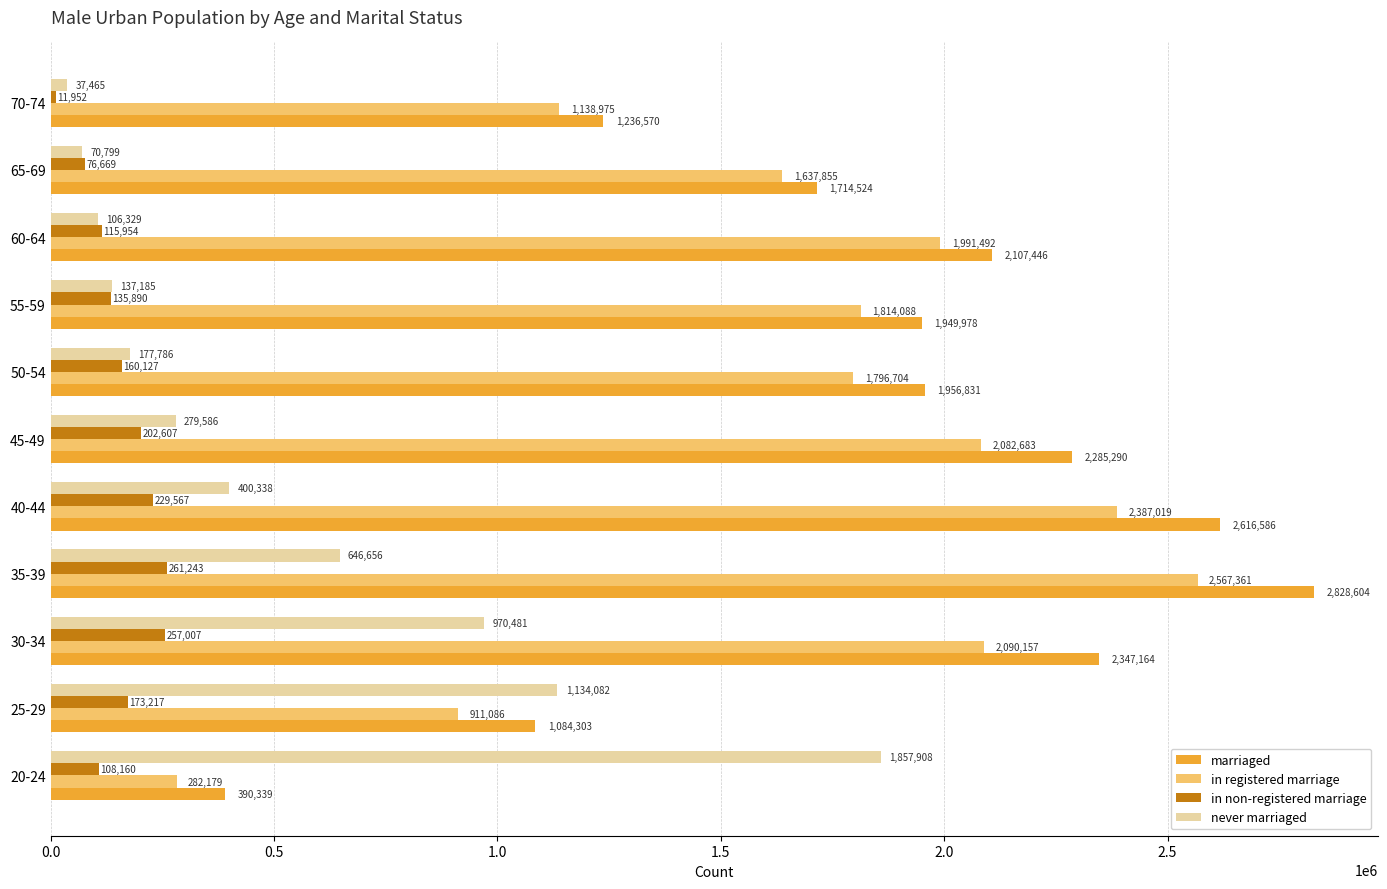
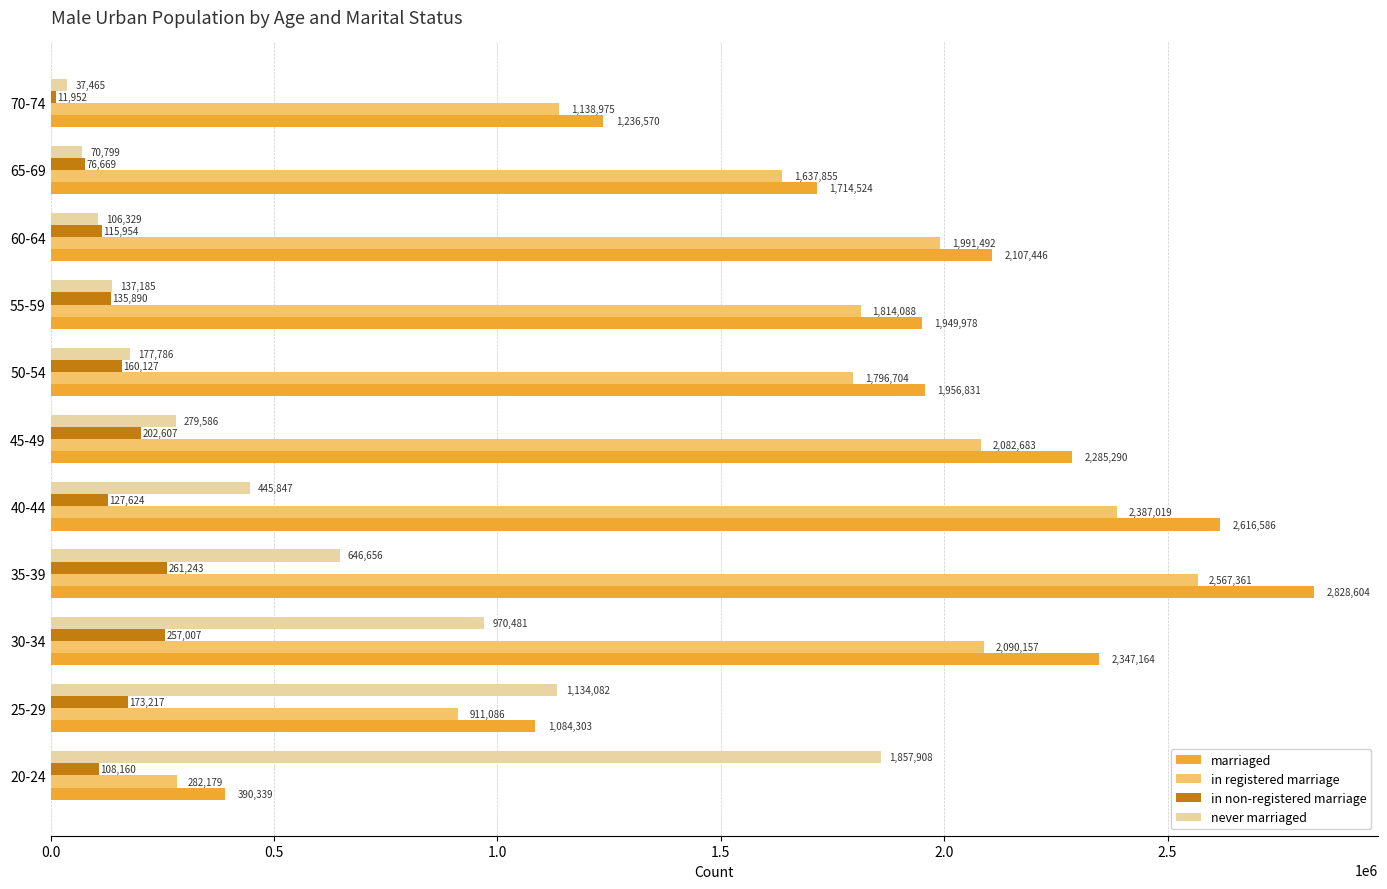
  {
    "marriaged": {
      "70-74": "1,236,570",
      "65-69": "1,714,524",
      "60-64": "2,107,446",
      "55-59": "1,949,978",
      "50-54": "1,956,831",
      "45-49": "2,285,290",
      "40-44": "2,616,586",
      "35-39": "2,828,604",
      "30-34": "2,347,164",
      "25-29": "1,084,303",
      "20-24": "390,339"
    },
    "in registered marriage": {
      "70-74": "1,138,975",
      "65-69": "1,637,855",
      "60-64": "1,991,492",
      "55-59": "1,814,088",
      "50-54": "1,796,704",
      "45-49": "2,082,683",
      "40-44": "2,387,019",
      "35-39": "2,567,361",
      "30-34": "2,090,157",
      "25-29": "911,086",
      "20-24": "282,179"
    },
    "in non-registered marriage": {
      "70-74": "11,952",
      "65-69": "76,669",
      "60-64": "115,954",
      "55-59": "135,890",
      "50-54": "160,127",
      "45-49": "202,607",
-     "40-44": "229,567",
+     "40-44": "127,624",
      "35-39": "261,243",
      "30-34": "257,007",
      "25-29": "173,217",
      "20-24": "108,160"
    },
    "never marriaged": {
      "70-74": "37,465",
      "65-69": "70,799",
      "60-64": "106,329",
      "55-59": "137,185",
      "50-54": "177,786",
      "45-49": "279,586",
-     "40-44": "400,338",
+     "40-44": "445,847",
      "35-39": "646,656",
      "30-34": "970,481",
      "25-29": "1,134,082",
      "20-24": "1,857,908"
    }
  }
